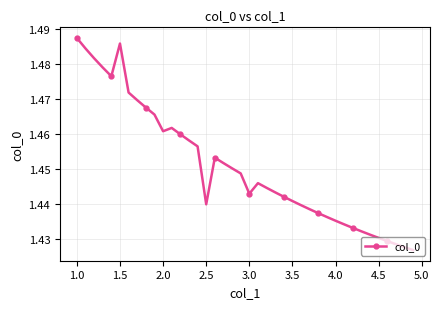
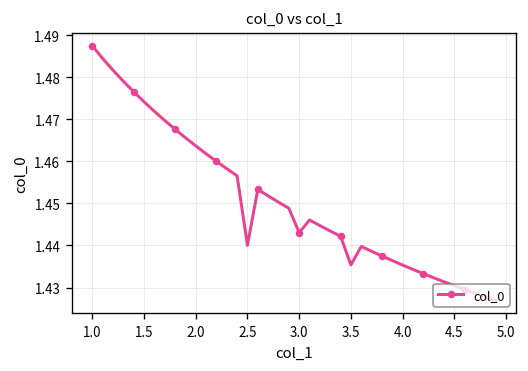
  {
    "1.0": 1.487,
-   "1.5": 1.486,
-   "2.0": 1.461,
+   "1.5": 1.474,
+   "2.0": 1.464,
    "2.5": 1.440,
    "3.0": 1.443,
-   "3.5": 1.441,
+   "3.5": 1.435,
    "4.0": 1.435
  }
